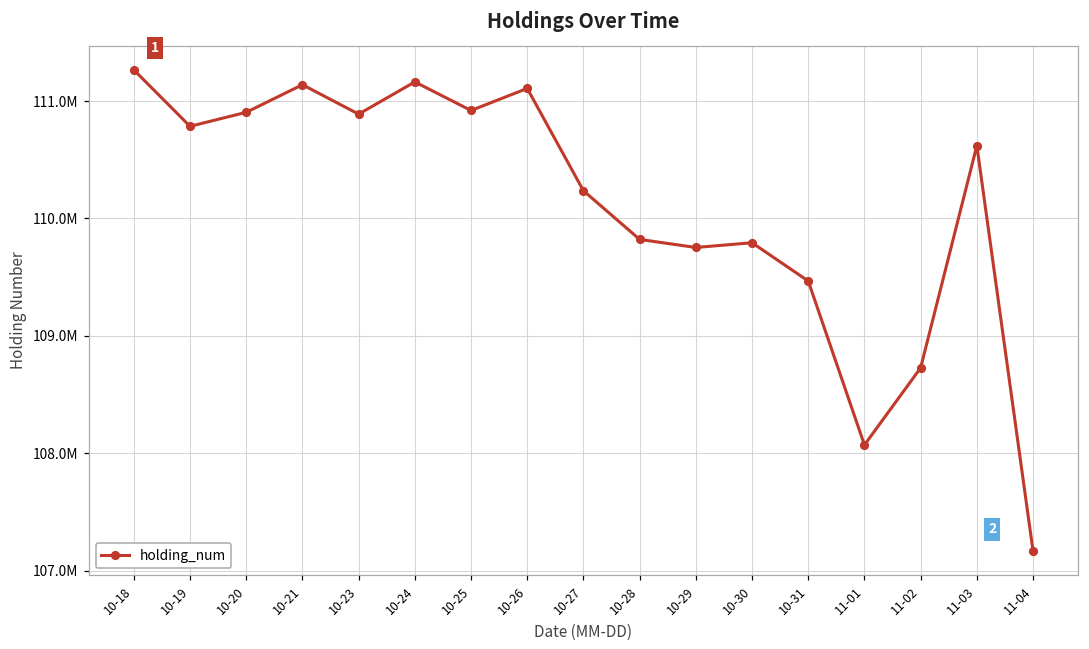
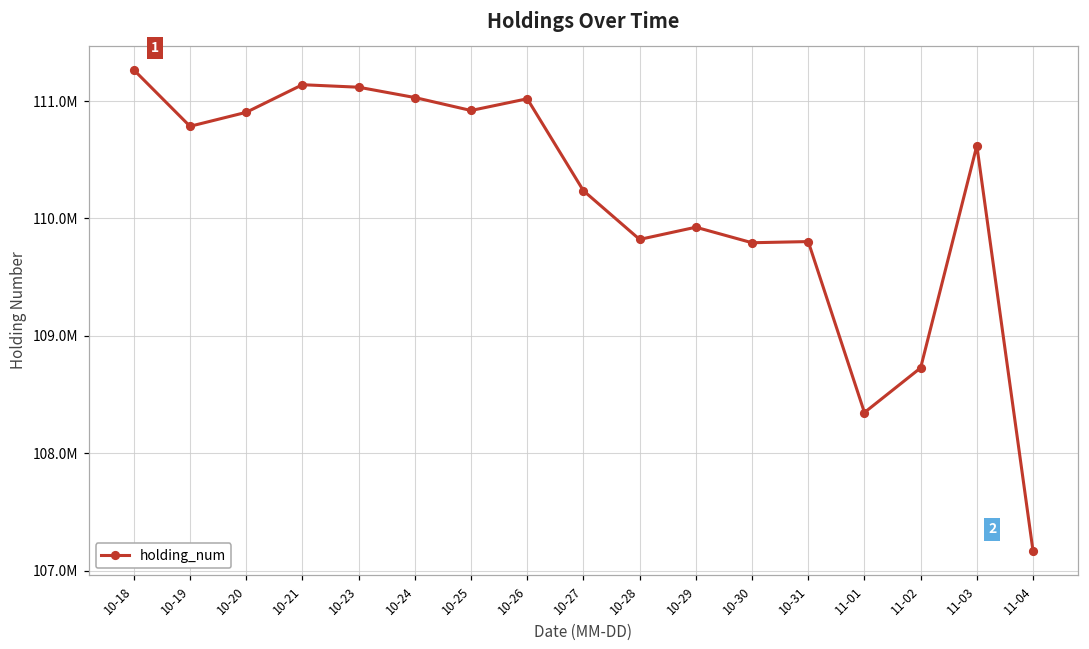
  {
    "10-19": 110790000,
    "10-20": 110900000,
    "10-21": 111140000,
-   "10-23": 110890000,
-   "10-24": 111160000,
+   "10-23": 111120000,
+   "10-24": 111030000,
    "10-25": 110920000,
-   "10-26": 111110000,
+   "10-26": 111020000,
    "10-27": 110240000,
    "10-28": 109820000,
-   "10-29": 109750000,
+   "10-29": 109930000,
    "10-30": 109790000,
-   "10-31": 109470000,
-   "11-01": 108070000,
+   "10-31": 109800000,
+   "11-01": 108350000,
    "11-02": 108730000,
    "11-03": 110620000,
    "11-04": 107170000
  }
